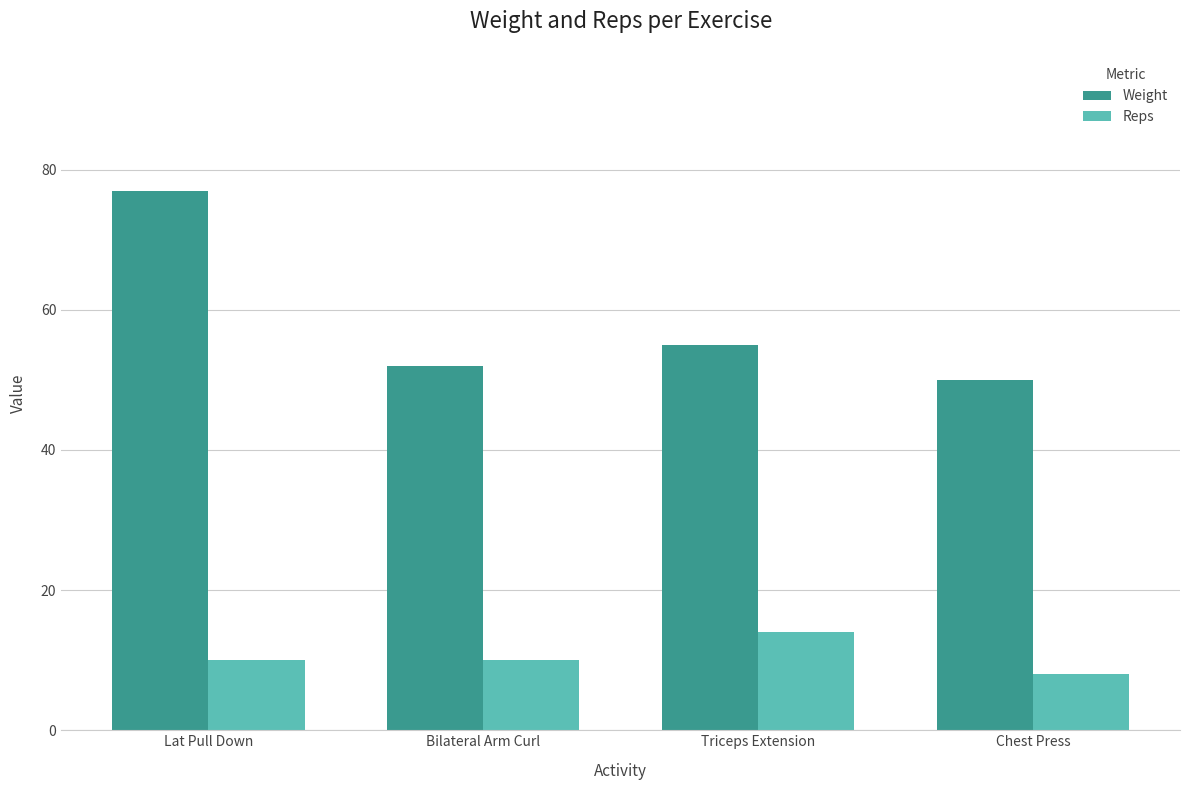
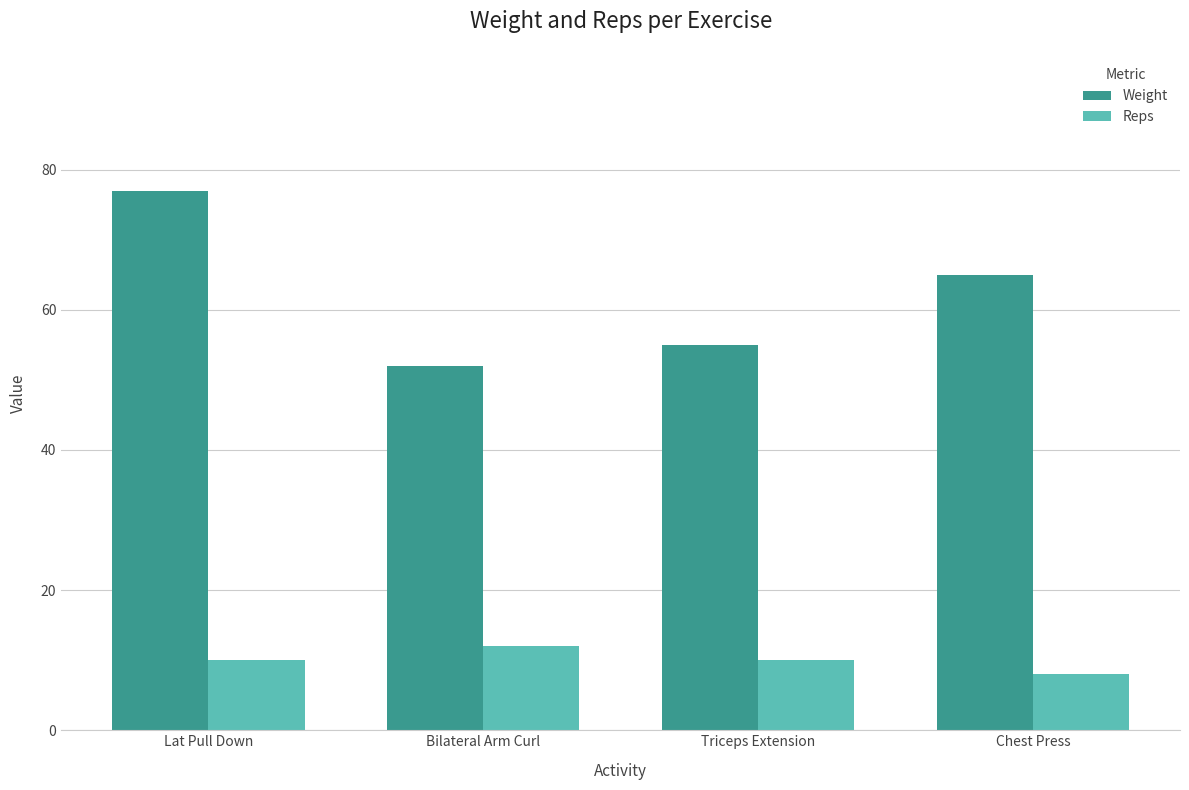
  {
    "Weight": {
      "Lat Pull Down": 77,
      "Bilateral Arm Curl": 52,
      "Triceps Extension": 55,
-     "Chest Press": 50
+     "Chest Press": 65
    },
    "Reps": {
      "Lat Pull Down": 10,
-     "Bilateral Arm Curl": 10,
-     "Triceps Extension": 14,
+     "Bilateral Arm Curl": 12,
+     "Triceps Extension": 10,
      "Chest Press": 8
    }
  }
